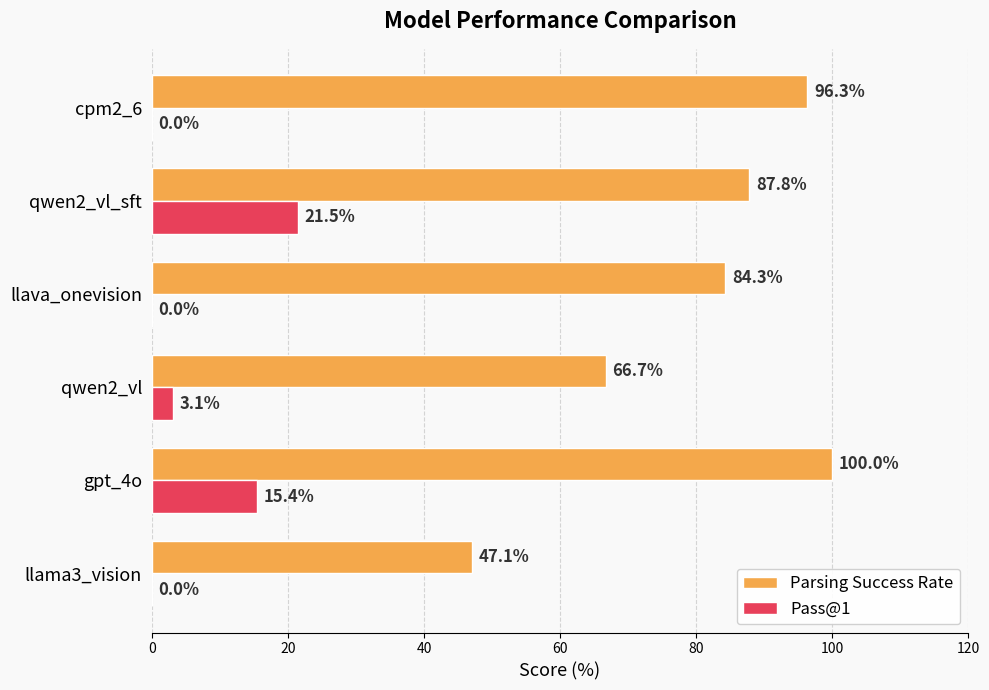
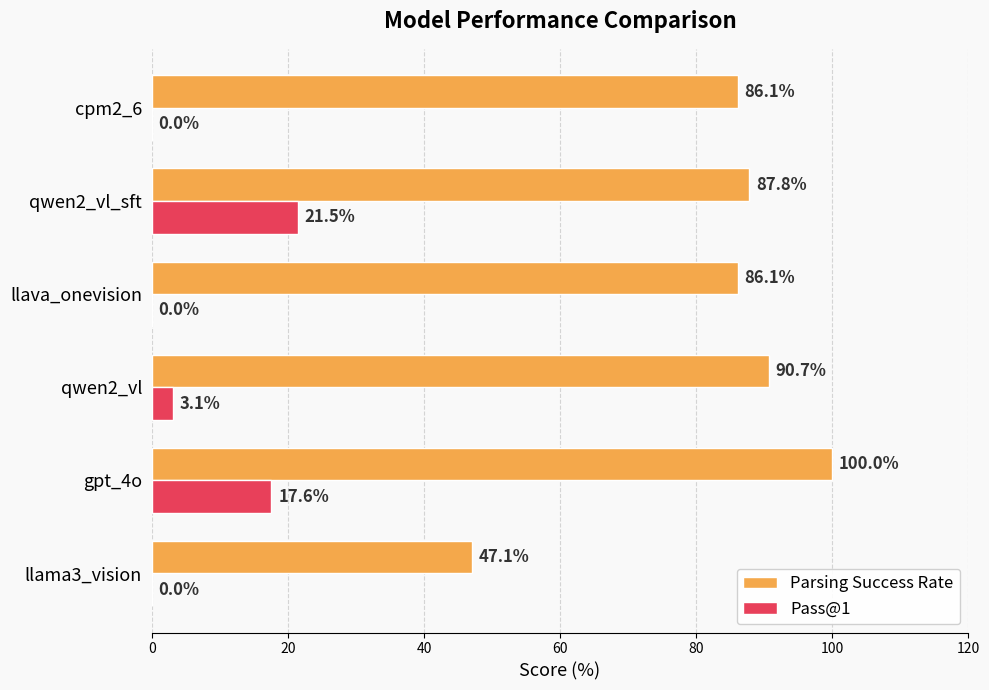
  {
    "Parsing Success Rate": {
-     "cpm2_6": "96.3%",
+     "cpm2_6": "86.1%",
      "qwen2_vl_sft": "87.8%",
-     "llava_onevision": "84.3%",
-     "qwen2_vl": "66.7%",
+     "llava_onevision": "86.1%",
+     "qwen2_vl": "90.7%",
      "gpt_4o": "100.0%",
      "llama3_vision": "47.1%"
    },
    "Pass@1": {
      "cpm2_6": "0.0%",
      "qwen2_vl_sft": "21.5%",
      "llava_onevision": "0.0%",
      "qwen2_vl": "3.1%",
-     "gpt_4o": "15.4%",
+     "gpt_4o": "17.6%",
      "llama3_vision": "0.0%"
    }
  }
